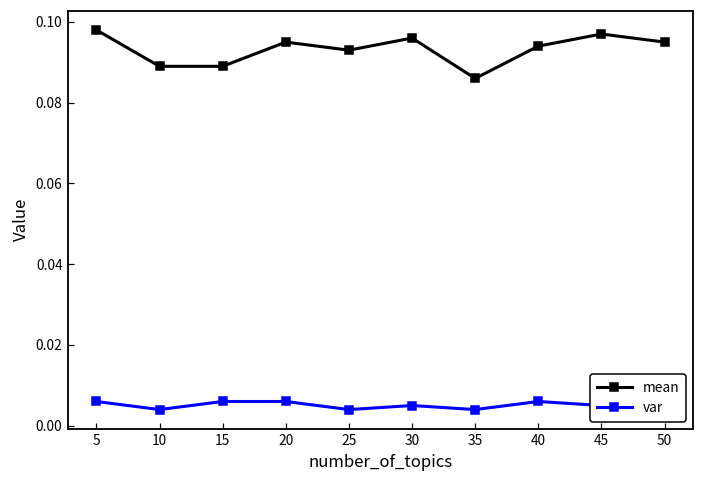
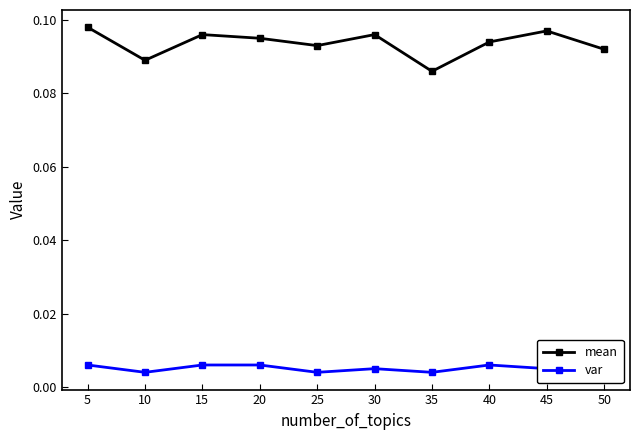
  {
    "mean": {
      "5": 0.098,
      "10": 0.089,
-     "15": 0.089,
+     "15": 0.096,
      "20": 0.095,
      "25": 0.093,
      "30": 0.096,
      "35": 0.086,
      "40": 0.094,
      "45": 0.097,
-     "50": 0.095
+     "50": 0.092
    },
    "var": {
      "5": 0.006,
      "10": 0.004,
      "15": 0.006,
      "20": 0.006,
      "25": 0.004,
      "30": 0.005,
      "35": 0.004,
      "40": 0.006
    }
  }
